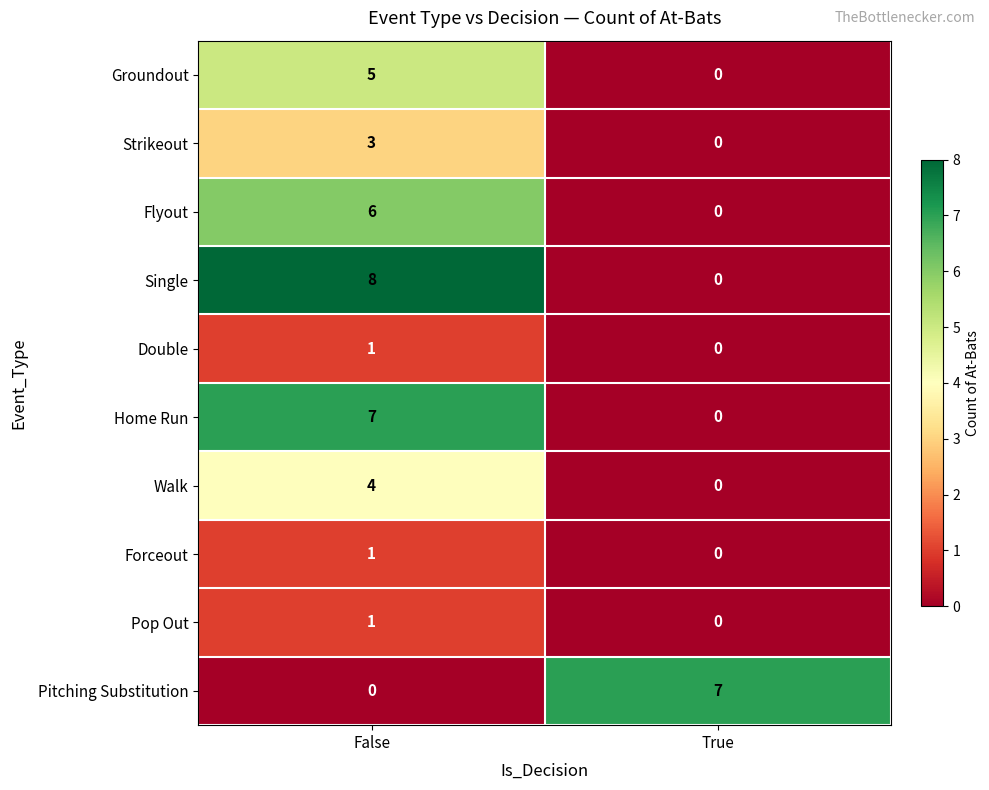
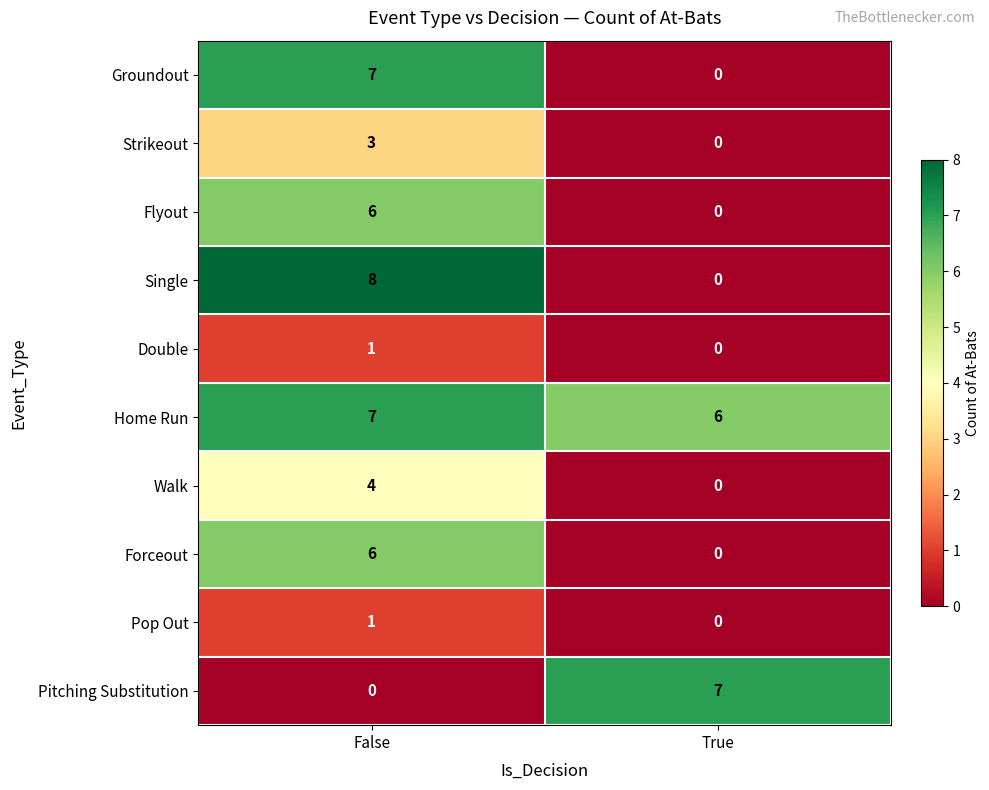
  {
    "Groundout": {
-     "False": 5,
+     "False": 7,
      "True": 0
    },
    "Strikeout": {
      "False": 3,
      "True": 0
    },
    "Flyout": {
      "False": 6,
      "True": 0
    },
    "Single": {
      "False": 8,
      "True": 0
    },
    "Double": {
      "False": 1,
      "True": 0
    },
    "Home Run": {
      "False": 7,
-     "True": 0
+     "True": 6
    },
    "Walk": {
      "False": 4,
      "True": 0
    },
    "Forceout": {
-     "False": 1,
+     "False": 6,
      "True": 0
    },
    "Pop Out": {
      "False": 1,
      "True": 0
    },
    "Pitching Substitution": {
      "False": 0,
      "True": 7
    }
  }
